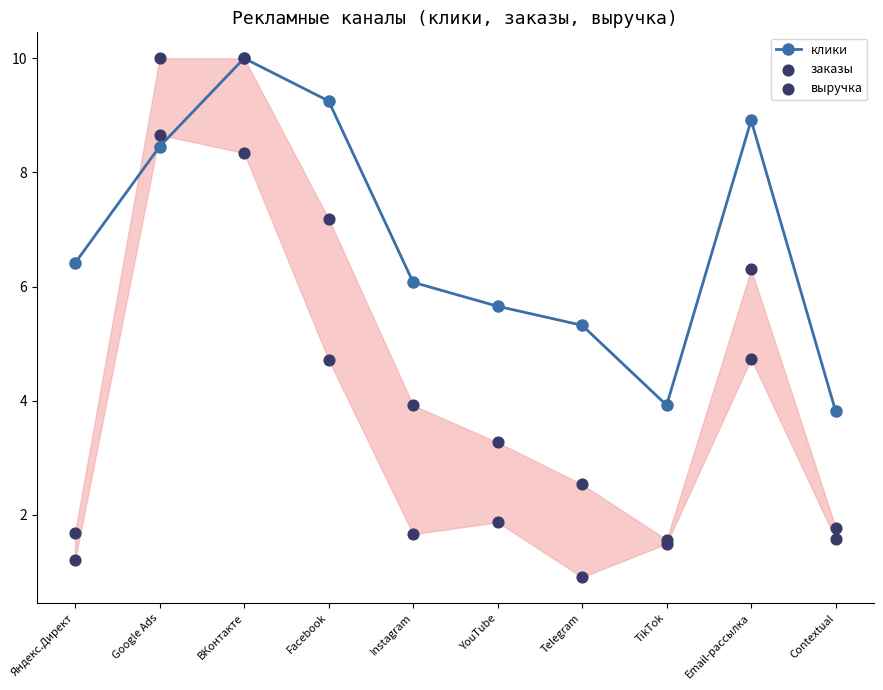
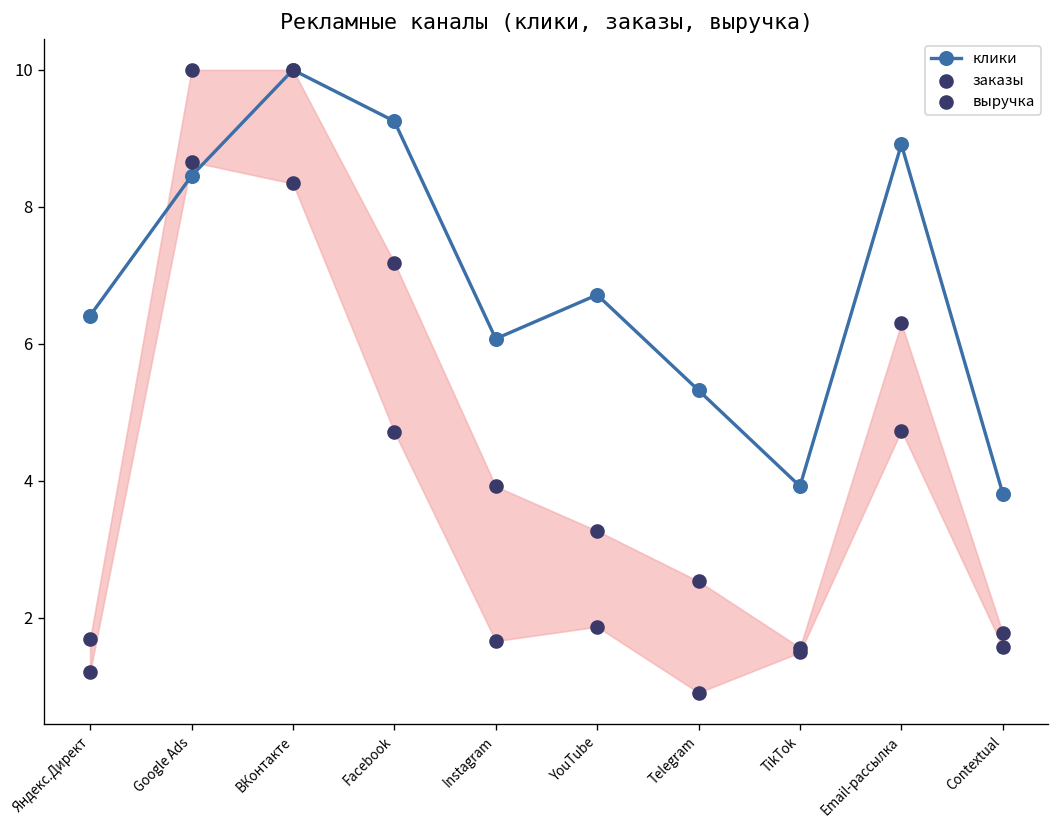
  {
    "клики": {
      "Яндекс.Директ": 6.4,
      "Google Ads": 8.5,
      "Facebook": 9.3,
      "Instagram": 6.1,
-     "YouTube": 5.7,
+     "YouTube": 6.7,
      "Telegram": 5.3,
      "TikTok": 3.9,
      "Email-рассылка": 8.9,
      "Contextual": 3.8
    }
  }
